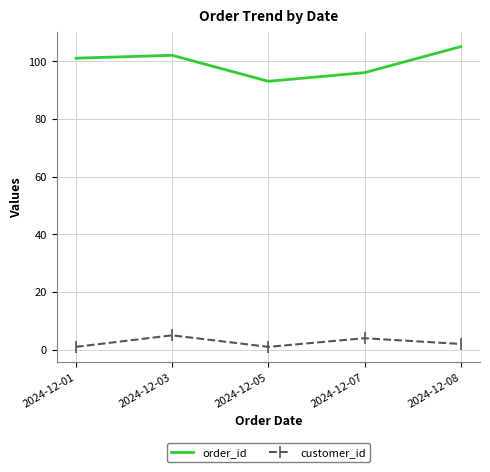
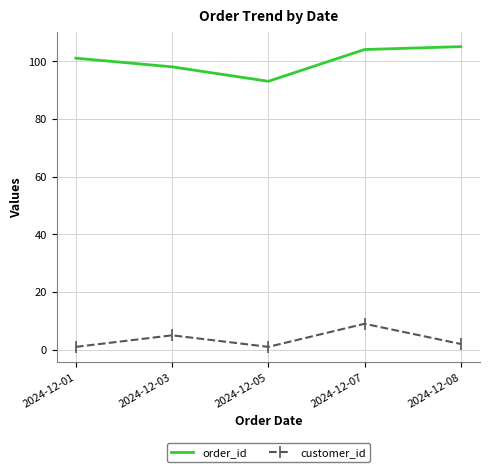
  {
    "order_id": {
      "2024-12-01": 101,
-     "2024-12-03": 102,
+     "2024-12-03": 98,
      "2024-12-05": 93,
-     "2024-12-07": 96,
+     "2024-12-07": 104,
      "2024-12-08": 105
    },
    "customer_id": {
      "2024-12-01": 1,
      "2024-12-03": 5,
      "2024-12-05": 1,
-     "2024-12-07": 4,
+     "2024-12-07": 9,
      "2024-12-08": 2
    }
  }
